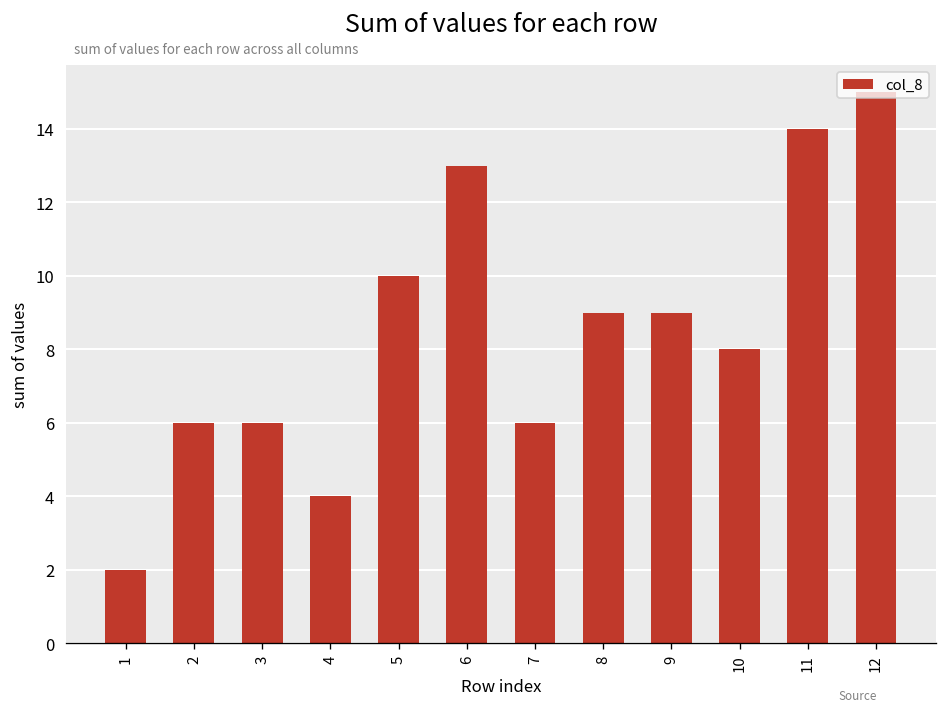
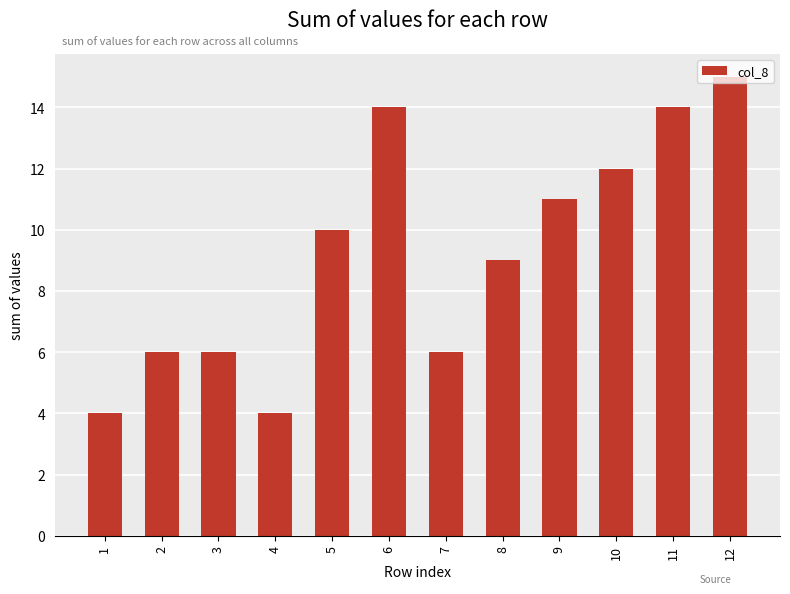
  {
-   "1": 2,
+   "1": 4,
    "2": 6,
    "3": 6,
    "4": 4,
    "5": 10,
-   "6": 13,
+   "6": 14,
    "7": 6,
    "8": 9,
-   "9": 9,
-   "10": 8,
+   "9": 11,
+   "10": 12,
    "11": 14
  }
